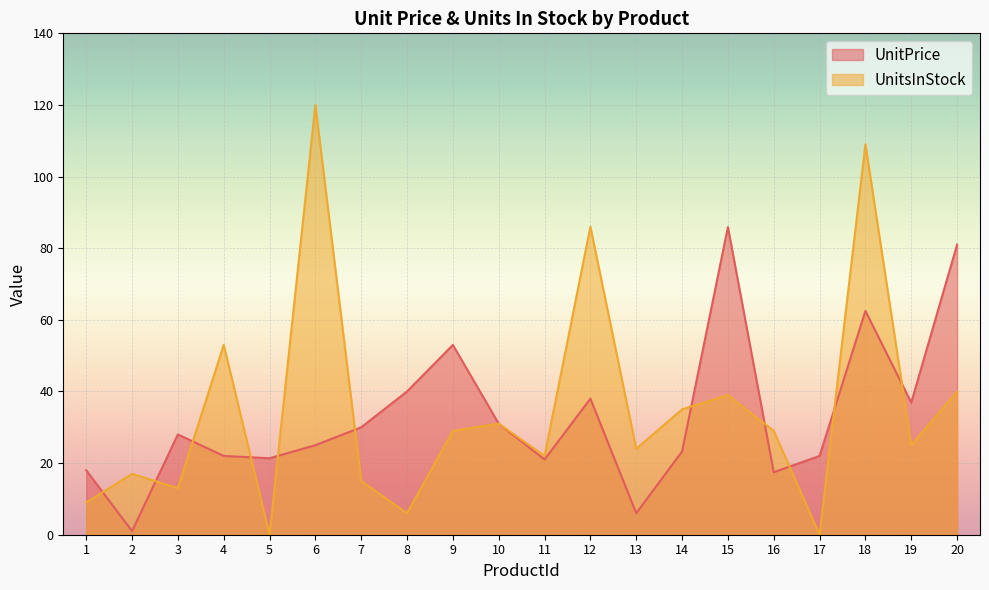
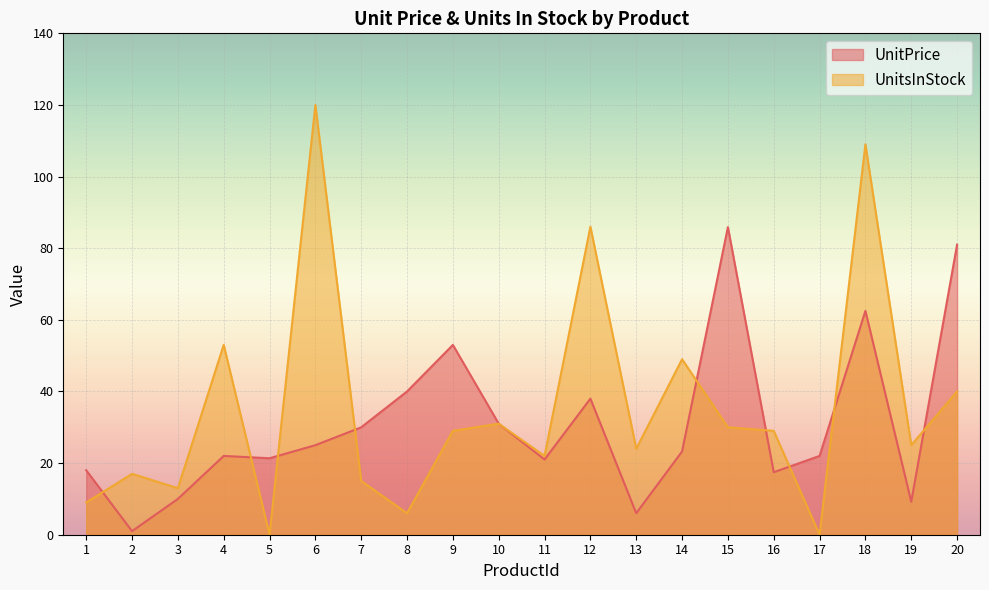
  {
    "UnitPrice": {
      "1": 18,
      "2": 1,
-     "3": 28,
+     "3": 10,
      "4": 22,
      "5": 21,
      "6": 25,
      "7": 30,
      "8": 40,
      "9": 53,
      "11": 21,
      "12": 38,
      "13": 6,
      "14": 23,
      "15": 86,
      "16": 17,
      "17": 22,
      "18": 63,
-     "19": 37,
+     "19": 9,
      "20": 81
    },
    "UnitsInStock": {
      "1": 9,
      "2": 17,
      "3": 13,
      "4": 53,
      "5": 0,
      "6": 120,
      "7": 15,
      "8": 6,
      "9": 29,
      "11": 22,
      "12": 86,
      "13": 24,
-     "14": 35,
-     "15": 39,
+     "14": 49,
+     "15": 30,
      "16": 29,
      "17": 0,
      "18": 109,
      "19": 25,
      "20": 40
    }
  }
